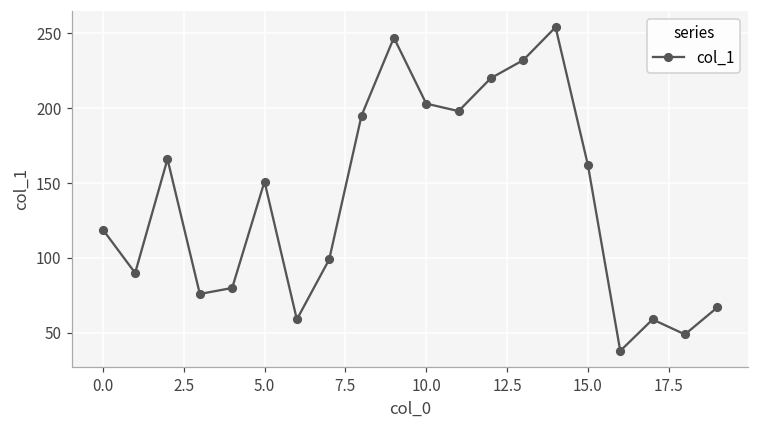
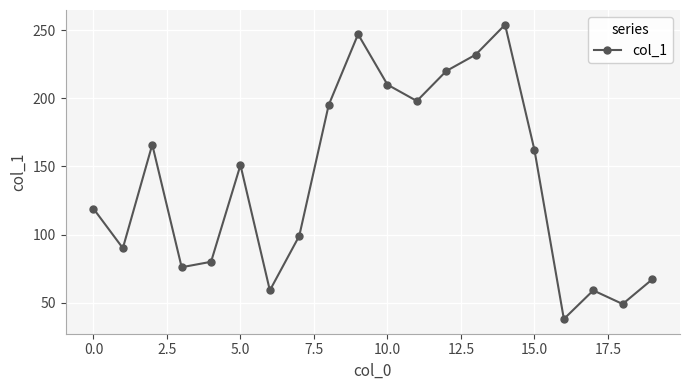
  {
    "0.0": 119,
    "5.0": 151,
-   "10.0": 203,
+   "10.0": 210,
    "15.0": 162
  }
